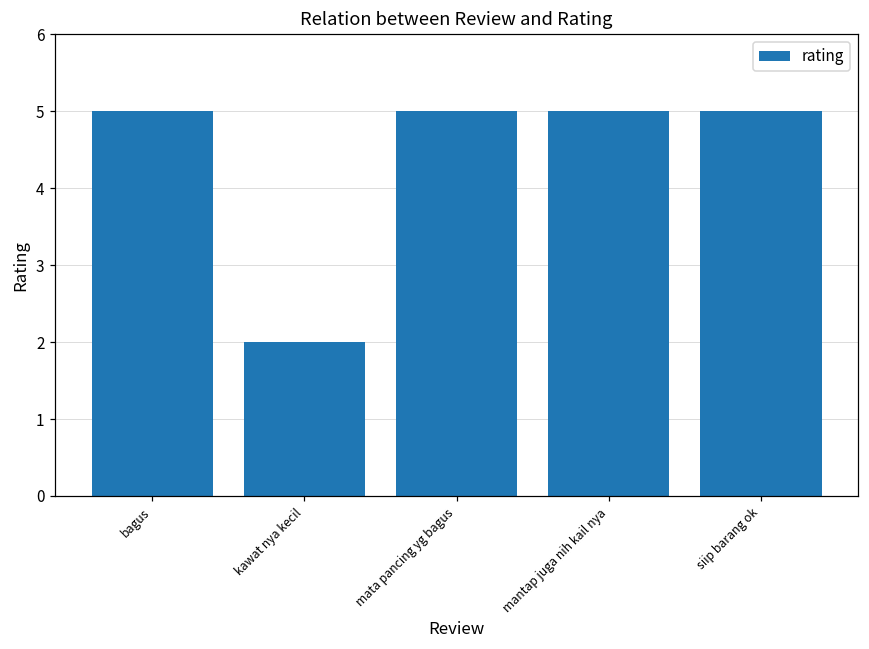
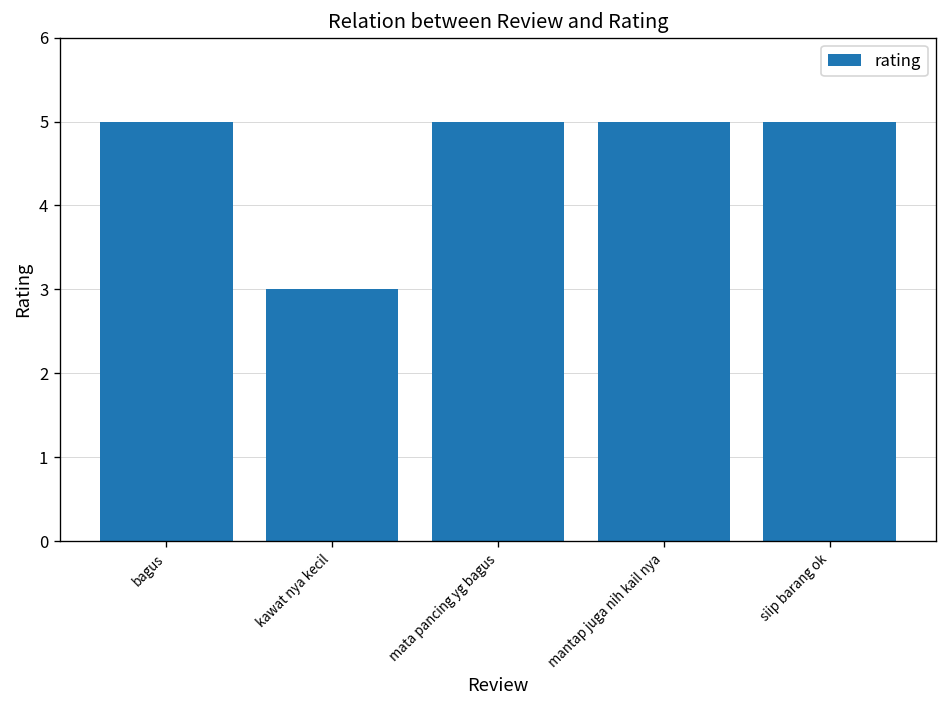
  {
    "bagus": 5,
-   "kawat nya kecil": 2,
+   "kawat nya kecil": 3,
    "mata pancing yg bagus": 5,
    "mantap juga nih kail nya": 5,
    "siip barang ok": 5
  }
